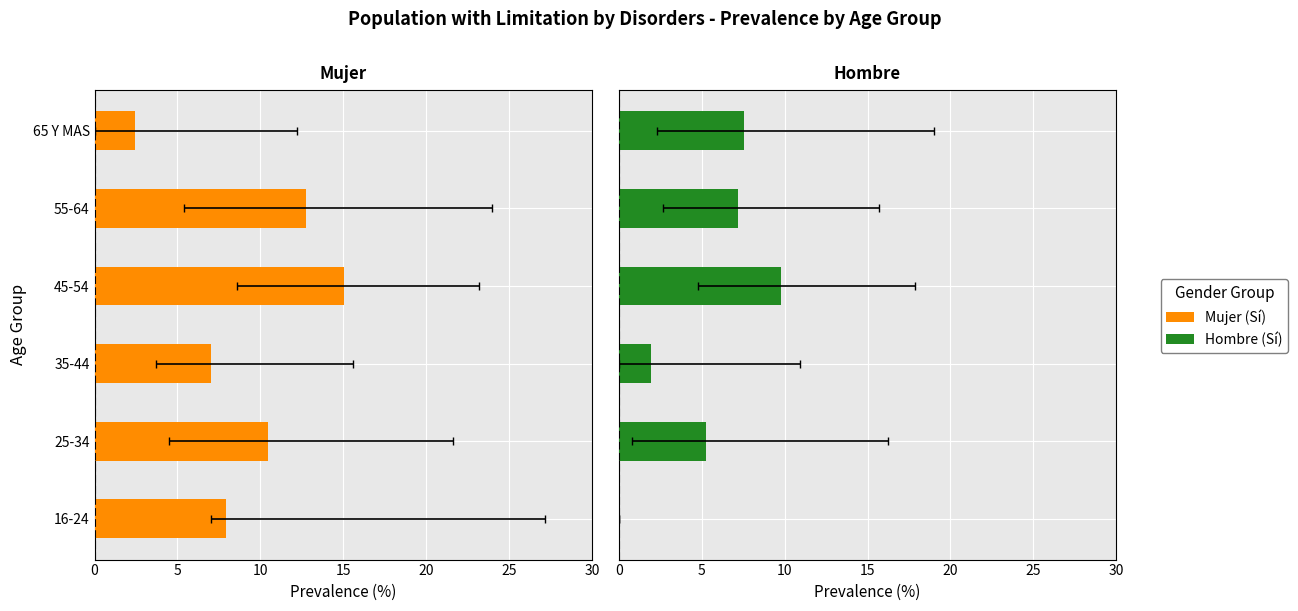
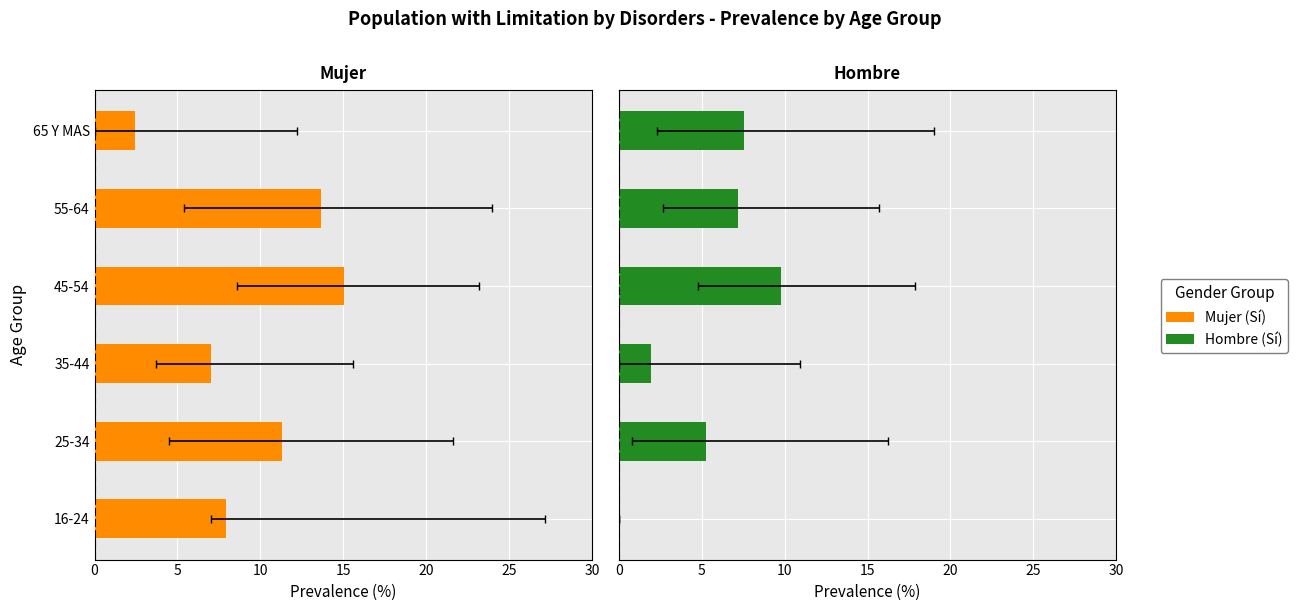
  {
    "Mujer": {
      "Mujer (Sí)": {
        "65 Y MAS": 2.4,
-       "55-64": 12.7,
+       "55-64": 13.7,
        "45-54": 15.0,
        "35-44": 7.0,
-       "25-34": 10.5,
+       "25-34": 11.3,
        "16-24": 7.9
      }
    }
  }
